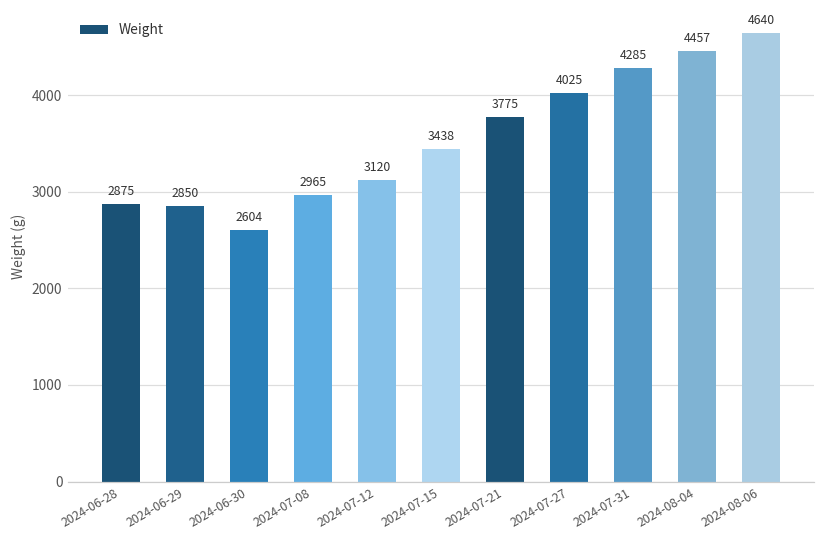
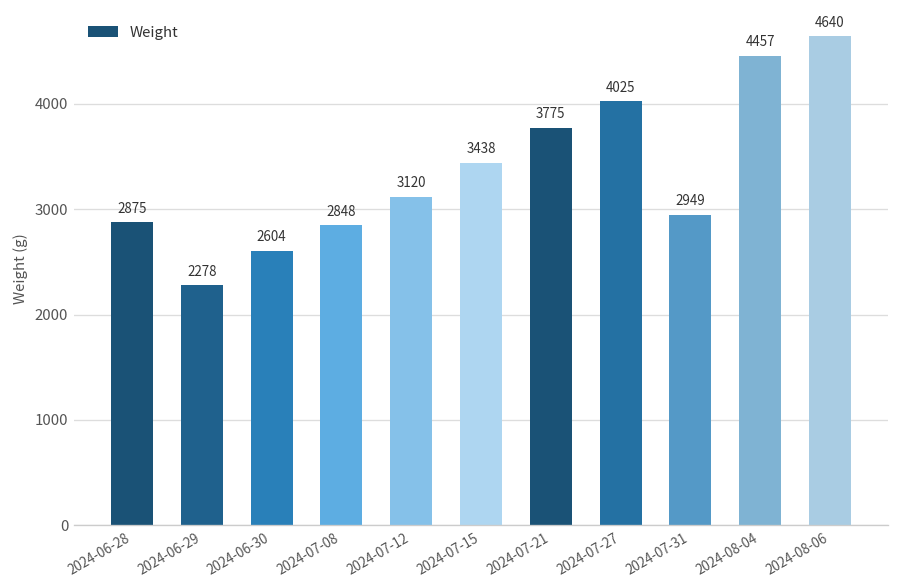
  {
    "2024-06-28": 2875,
-   "2024-06-29": 2850,
+   "2024-06-29": 2278,
    "2024-06-30": 2604,
-   "2024-07-08": 2965,
+   "2024-07-08": 2848,
    "2024-07-12": 3120,
    "2024-07-15": 3438,
    "2024-07-21": 3775,
    "2024-07-27": 4025,
-   "2024-07-31": 4285,
+   "2024-07-31": 2949,
    "2024-08-04": 4457,
    "2024-08-06": 4640
  }
